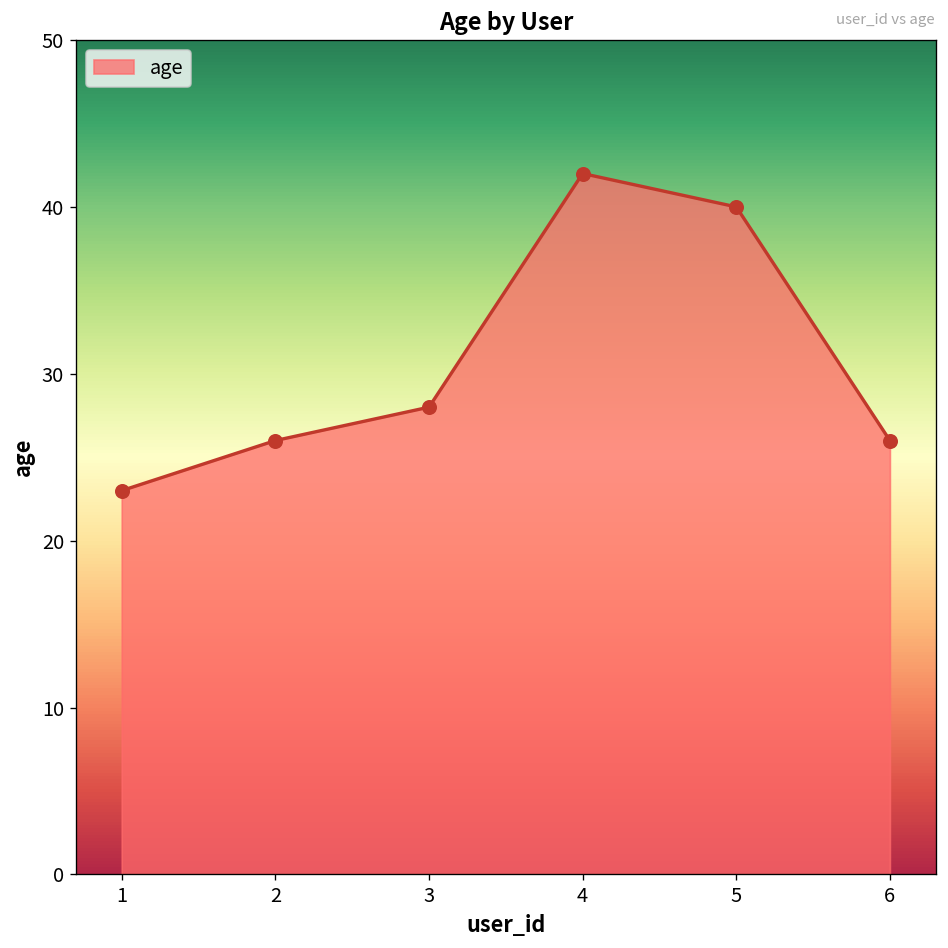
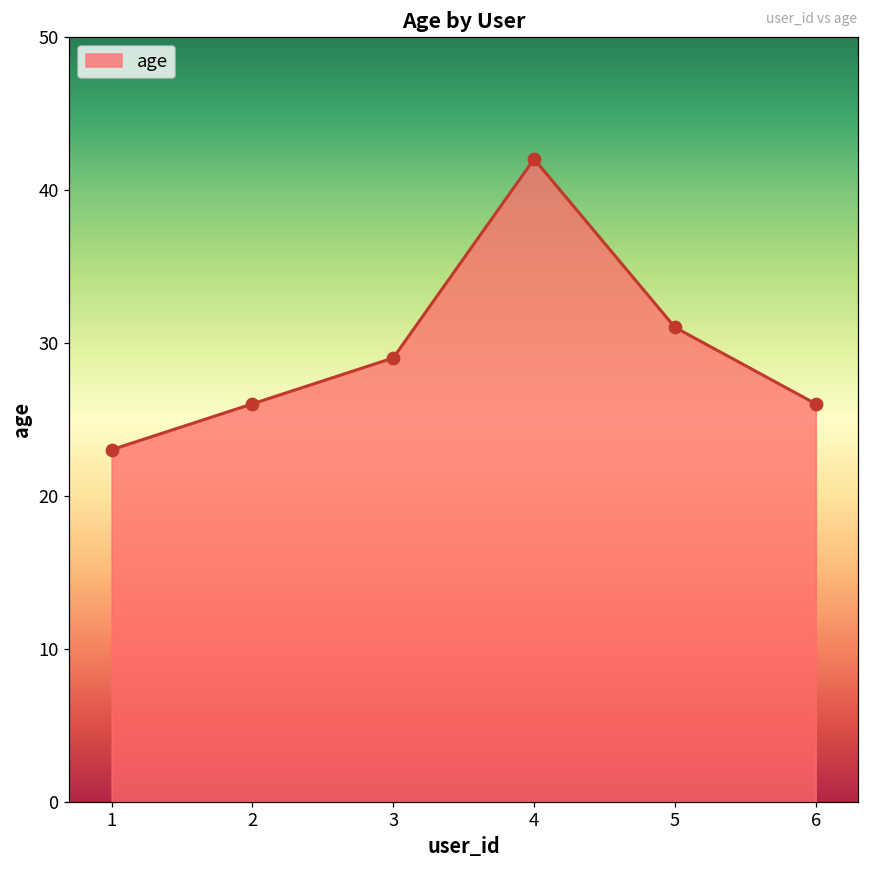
  {
    "1": 23,
    "2": 26,
-   "3": 28,
+   "3": 29,
    "4": 42,
-   "5": 40,
+   "5": 31,
    "6": 26
  }
